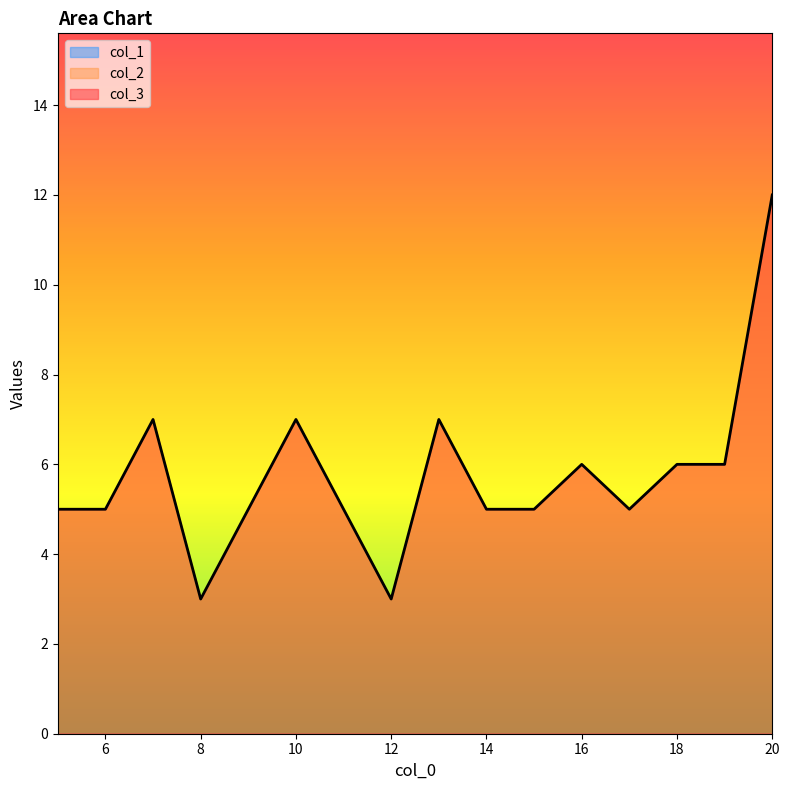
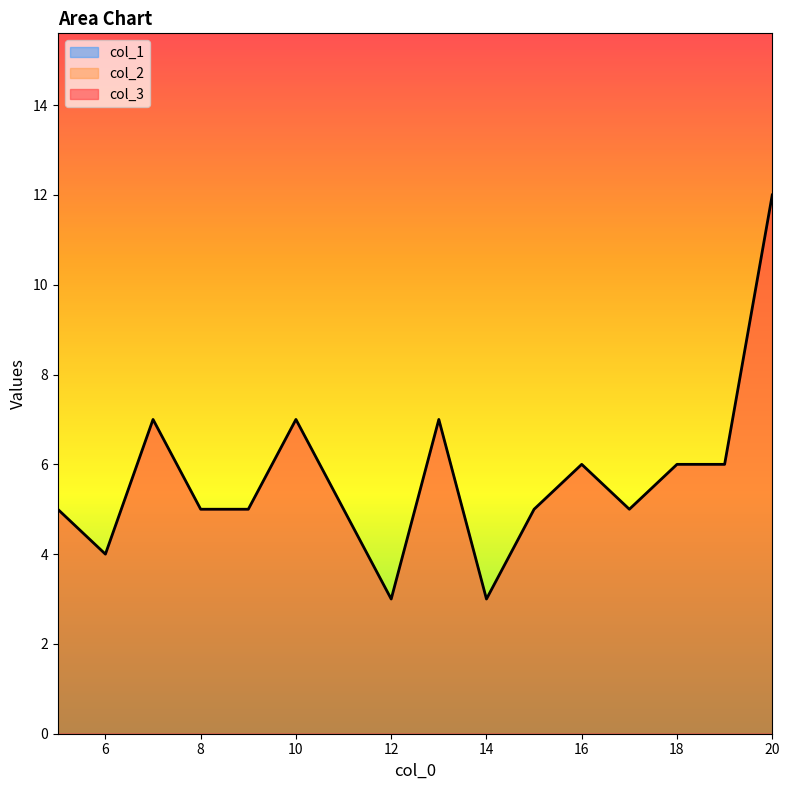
  {
    "col_2": {
      "6": 0,
      "8": 0,
      "10": 0,
      "12": 0,
      "14": 0,
      "16": 0,
      "18": 0,
      "20": 0
    },
    "col_3": {
-     "6": 5,
-     "8": 3,
+     "6": 4,
+     "8": 5,
      "10": 7,
      "12": 3,
-     "14": 5,
+     "14": 3,
      "16": 6,
      "18": 6,
      "20": 12
    }
  }
